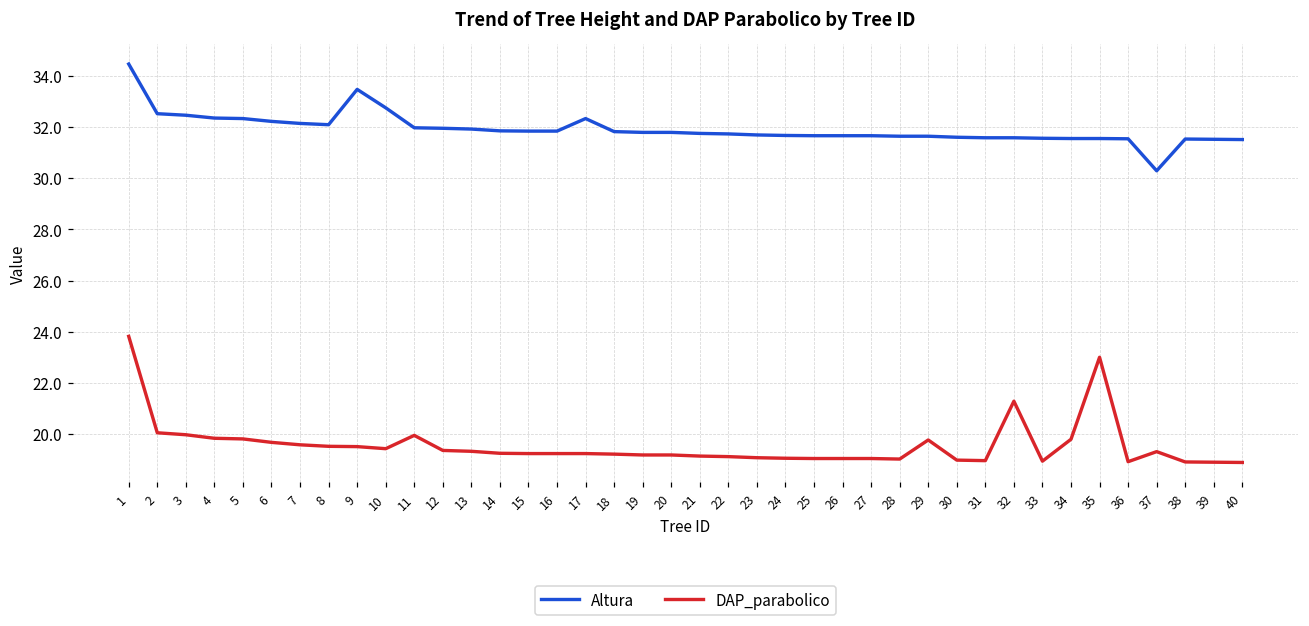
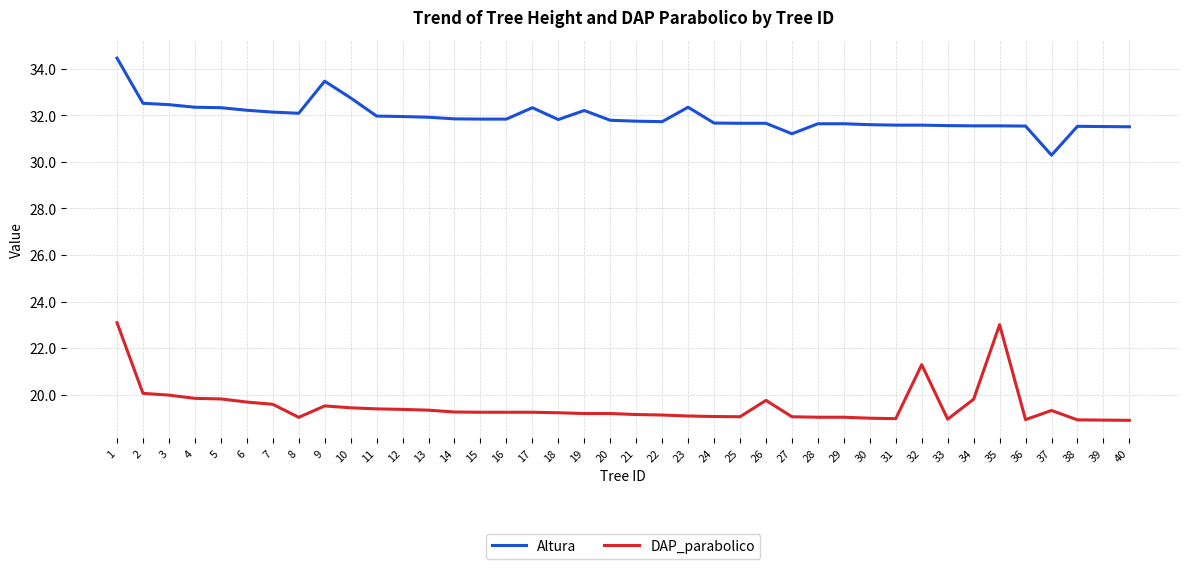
  {
    "Altura": {
      "1": 34.5,
      "2": 32.5,
      "3": 32.5,
      "4": 32.4,
      "5": 32.3,
      "6": 32.2,
      "7": 32.1,
      "8": 32.1,
      "9": 33.5,
      "10": 32.8,
      "11": 32.0,
      "12": 32.0,
      "13": 31.9,
      "14": 31.9,
      "15": 31.8,
      "16": 31.8,
      "17": 32.3,
      "18": 31.8,
-     "19": 31.8,
+     "19": 32.2,
      "20": 31.8,
      "21": 31.8,
      "22": 31.7,
-     "23": 31.7,
+     "23": 32.4,
      "24": 31.7,
      "25": 31.7,
      "26": 31.7,
-     "27": 31.7,
+     "27": 31.2,
      "28": 31.6,
      "29": 31.6,
      "30": 31.6,
      "31": 31.6,
      "32": 31.6,
      "33": 31.6,
      "34": 31.6,
      "35": 31.6,
      "36": 31.5,
      "37": 30.3,
      "38": 31.5,
      "39": 31.5,
      "40": 31.5
    },
    "DAP_parabolico": {
-     "1": 23.8,
+     "1": 23.1,
      "2": 20.1,
      "3": 20.0,
      "4": 19.8,
      "5": 19.8,
      "6": 19.7,
      "7": 19.6,
-     "8": 19.5,
+     "8": 19.0,
      "9": 19.5,
      "10": 19.4,
-     "11": 20.0,
+     "11": 19.4,
      "12": 19.4,
      "13": 19.3,
      "14": 19.3,
      "15": 19.2,
      "16": 19.2,
      "17": 19.2,
      "18": 19.2,
      "19": 19.2,
      "20": 19.2,
      "21": 19.1,
      "22": 19.1,
      "23": 19.1,
      "24": 19.1,
      "25": 19.1,
-     "26": 19.1,
+     "26": 19.8,
      "27": 19.1,
      "28": 19.0,
-     "29": 19.8,
+     "29": 19.0,
      "30": 19.0,
      "31": 19.0,
      "32": 21.3,
      "33": 18.9,
      "34": 19.8,
      "35": 23.0,
      "36": 18.9,
      "37": 19.3,
      "38": 18.9,
      "39": 18.9,
      "40": 18.9
    }
  }
